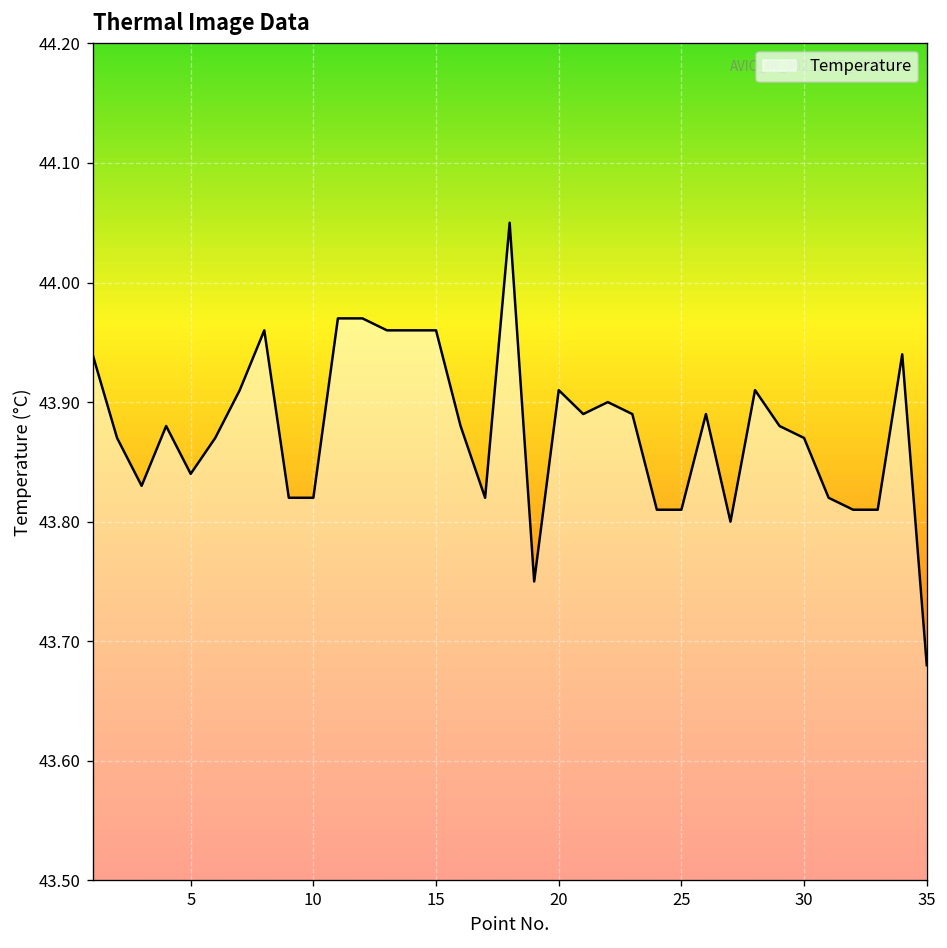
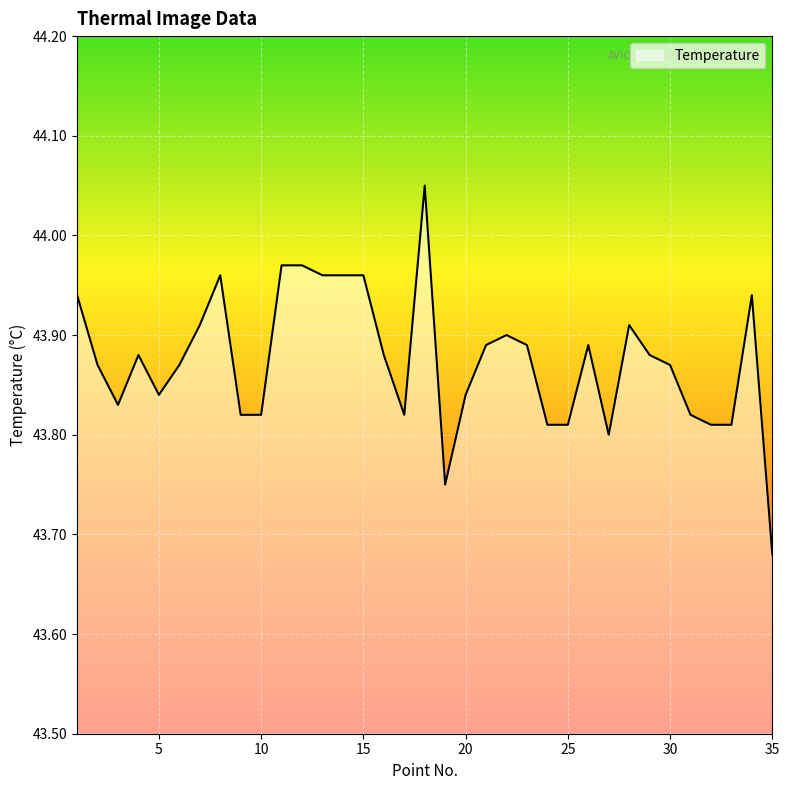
  {
    "5": 43.84,
    "10": 43.82,
    "15": 43.96,
-   "20": 43.91,
+   "20": 43.84,
    "25": 43.81,
    "30": 43.87,
    "35": 43.68
  }
